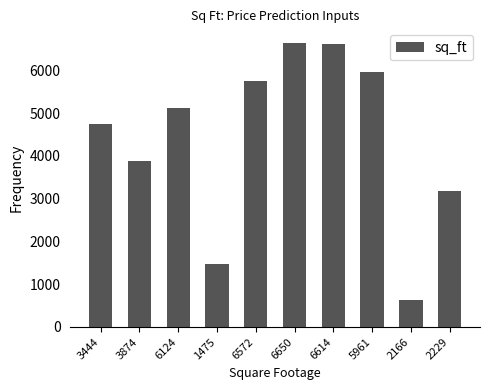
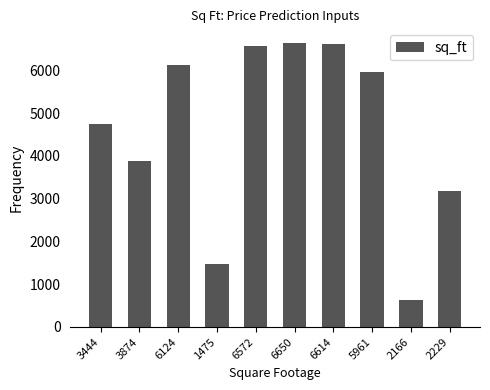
  {
    "3444": 4700,
    "3874": 3900,
-   "6124": 5100,
+   "6124": 6100,
    "1475": 1500,
-   "6572": 5800,
+   "6572": 6600,
    "6650": 6700,
    "6614": 6600,
    "5961": 6000,
    "2166": 600,
    "2229": 3200
  }
